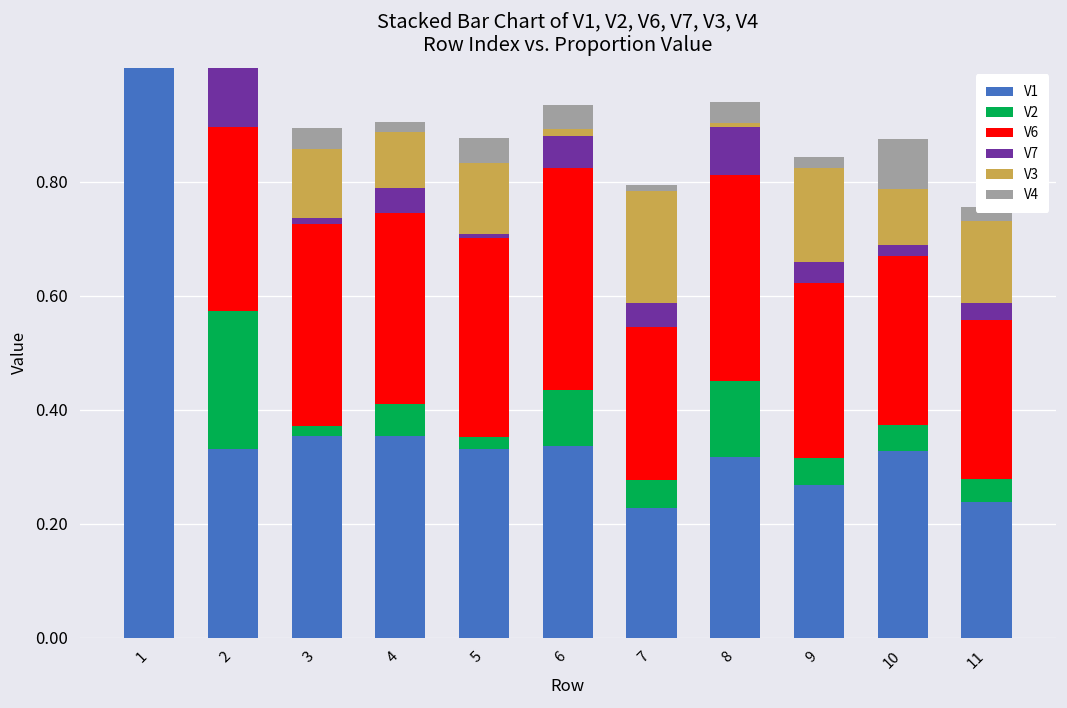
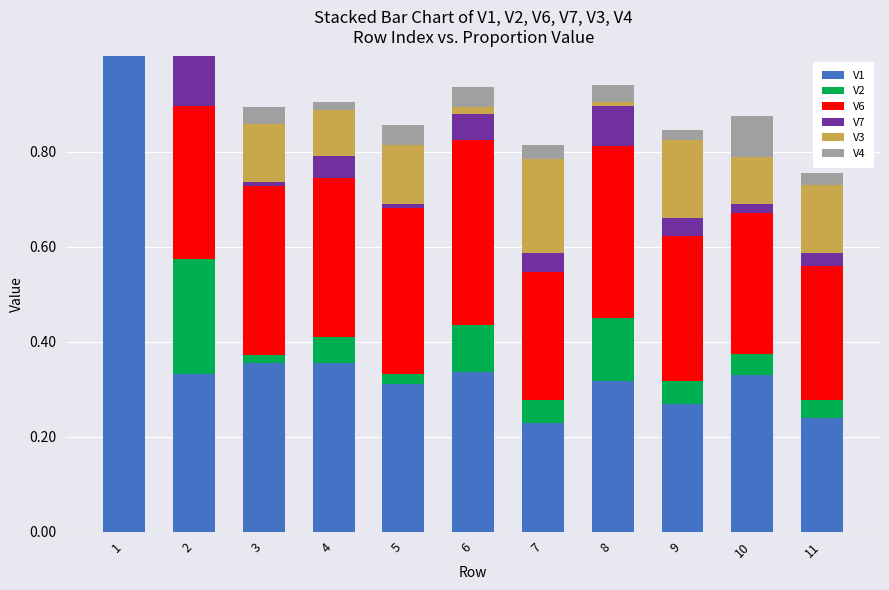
  {
    "V1": {
      "1": 1.00,
      "2": 0.33,
      "3": 0.35,
      "4": 0.35,
-     "5": 0.33,
+     "5": 0.31,
      "6": 0.34,
      "7": 0.23,
      "8": 0.32,
      "9": 0.27,
      "10": 0.33,
      "11": 0.24
    },
    "V2": {
      "1": 0.00,
      "2": 0.24,
      "3": 0.02,
      "4": 0.06,
      "5": 0.02,
      "6": 0.10,
      "7": 0.05,
      "8": 0.13,
      "9": 0.05,
      "10": 0.04,
      "11": 0.04
    },
    "V6": {
      "1": 0.00,
      "2": 0.32,
      "3": 0.35,
      "4": 0.34,
      "5": 0.35,
      "6": 0.39,
      "7": 0.27,
      "8": 0.36,
      "9": 0.31,
      "10": 0.30,
      "11": 0.28
    },
    "V7": {
      "1": 0.00,
      "2": 0.10,
      "3": 0.01,
      "4": 0.04,
      "5": 0.01,
      "6": 0.06,
      "7": 0.04,
      "8": 0.08,
      "9": 0.04,
      "10": 0.02,
      "11": 0.03
    },
    "V3": {
      "1": 0.00,
      "2": 0.00,
      "3": 0.12,
      "4": 0.10,
      "5": 0.12,
      "6": 0.01,
      "7": 0.20,
      "8": 0.01,
      "9": 0.17,
      "10": 0.10,
      "11": 0.14
    },
    "V4": {
      "1": 0.00,
      "2": 0.00,
      "3": 0.04,
      "4": 0.02,
      "5": 0.04,
      "6": 0.04,
-     "7": 0.01,
+     "7": 0.03,
      "8": 0.04,
      "9": 0.02,
      "10": 0.09,
      "11": 0.02
    }
  }
